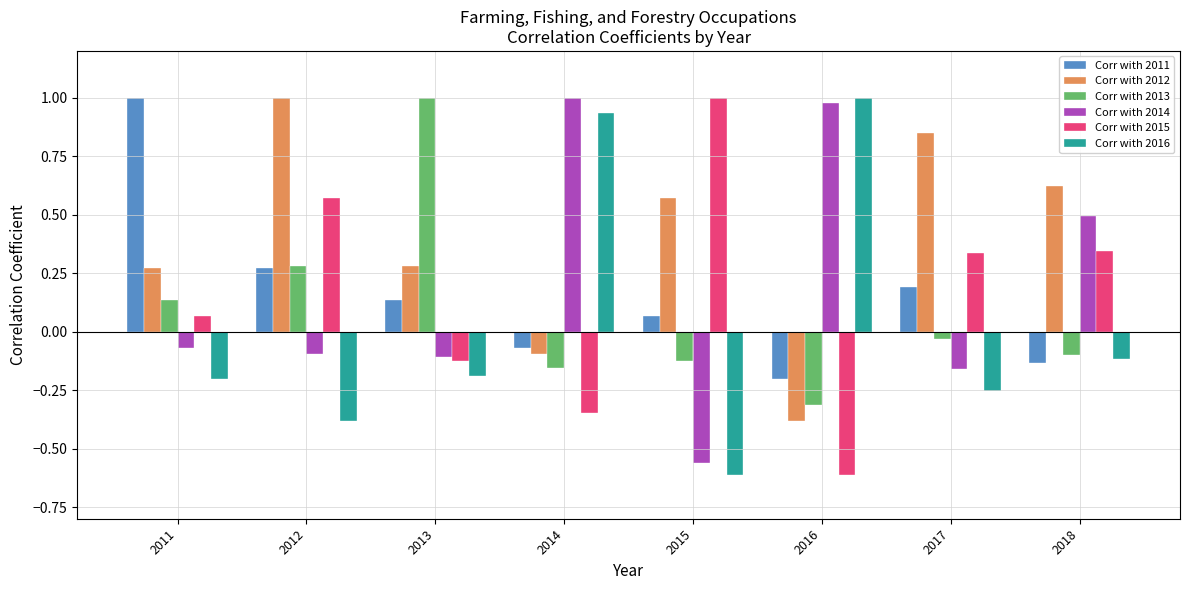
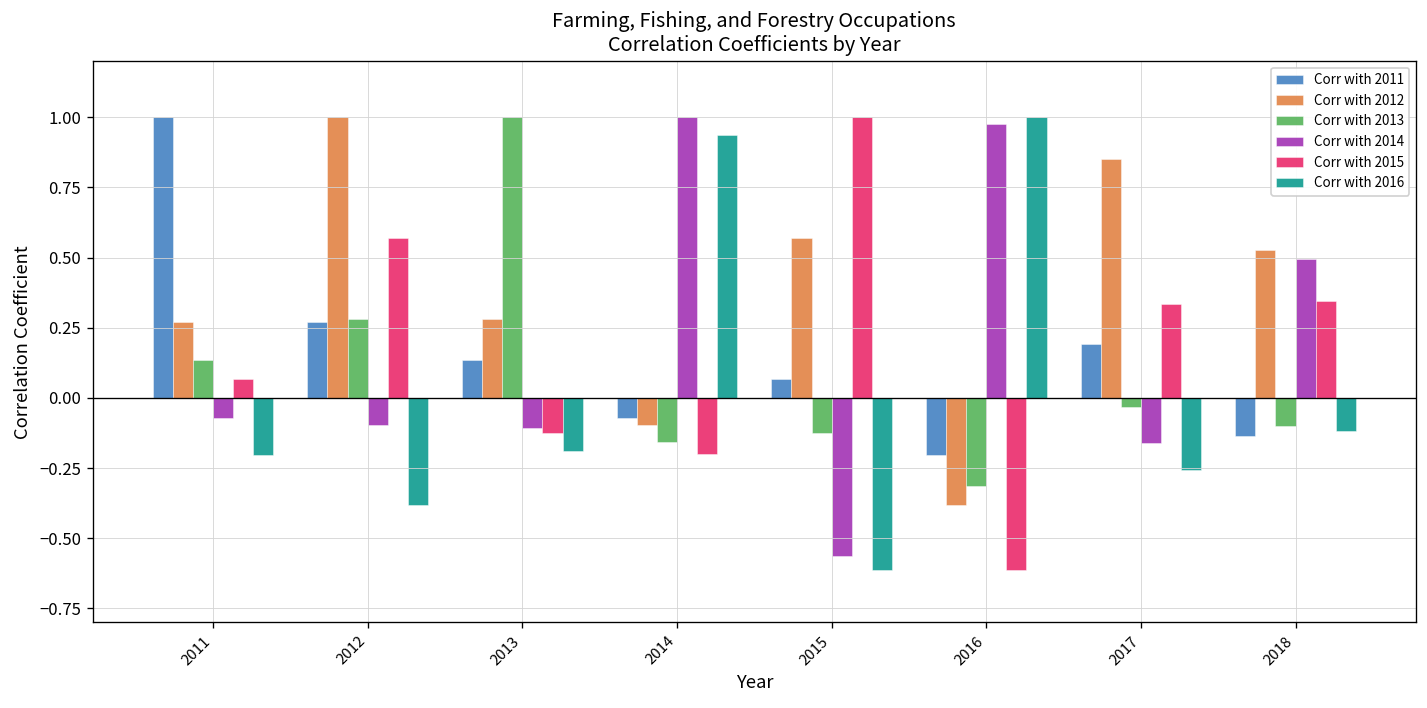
  {
    "Corr with 2011": {
      "2011": 1.00,
      "2012": 0.27,
      "2013": 0.14,
      "2014": -0.07,
      "2015": 0.07,
      "2016": -0.20,
      "2017": 0.19,
      "2018": -0.13
    },
    "Corr with 2012": {
      "2011": 0.27,
      "2012": 1.00,
      "2013": 0.28,
      "2014": -0.10,
      "2015": 0.57,
      "2016": -0.38,
      "2017": 0.85,
-     "2018": 0.62
+     "2018": 0.53
    },
    "Corr with 2013": {
      "2011": 0.14,
      "2012": 0.28,
      "2013": 1.00,
      "2014": -0.16,
      "2015": -0.13,
      "2016": -0.31,
      "2017": -0.03,
      "2018": -0.10
    },
    "Corr with 2014": {
      "2011": -0.07,
      "2012": -0.10,
      "2013": -0.11,
      "2014": 1.00,
      "2015": -0.56,
      "2016": 0.98,
      "2017": -0.16,
      "2018": 0.50
    },
    "Corr with 2015": {
      "2011": 0.07,
      "2012": 0.57,
      "2013": -0.13,
-     "2014": -0.35,
+     "2014": -0.20,
      "2015": 1.00,
      "2016": -0.61,
      "2017": 0.33,
      "2018": 0.35
    },
    "Corr with 2016": {
      "2011": -0.20,
      "2012": -0.38,
      "2013": -0.19,
      "2014": 0.94,
      "2015": -0.61,
      "2016": 1.00,
      "2017": -0.26,
      "2018": -0.12
    }
  }
